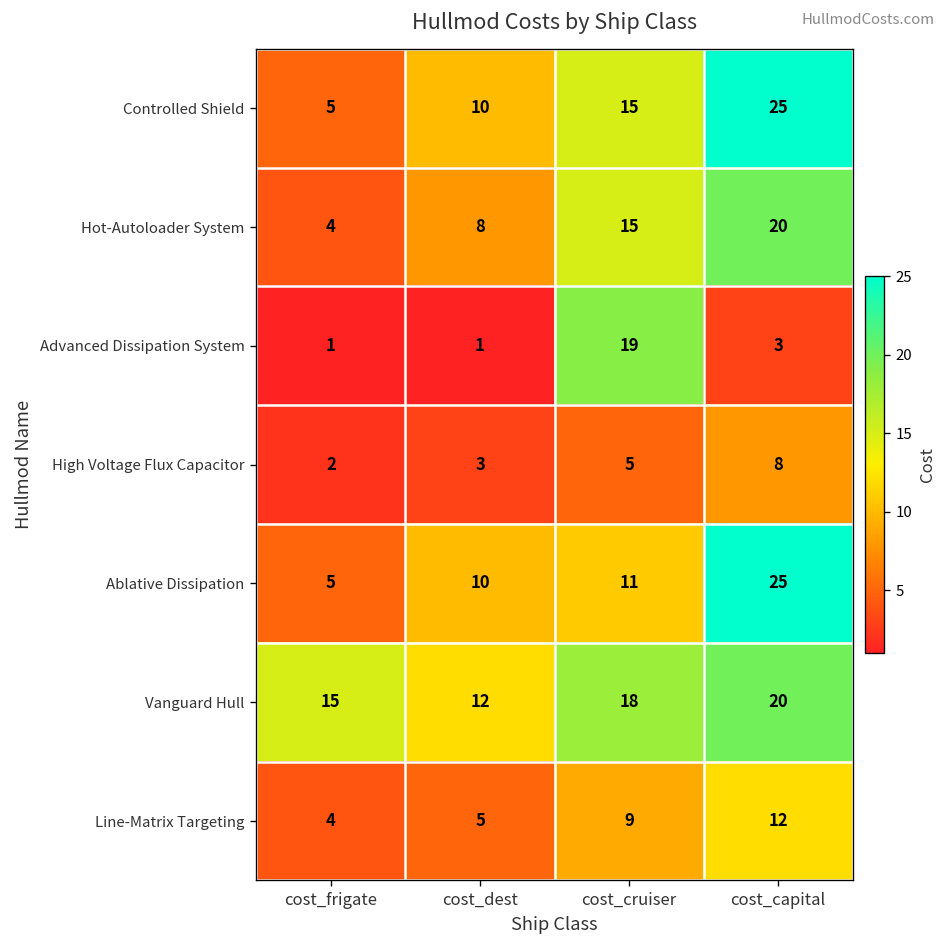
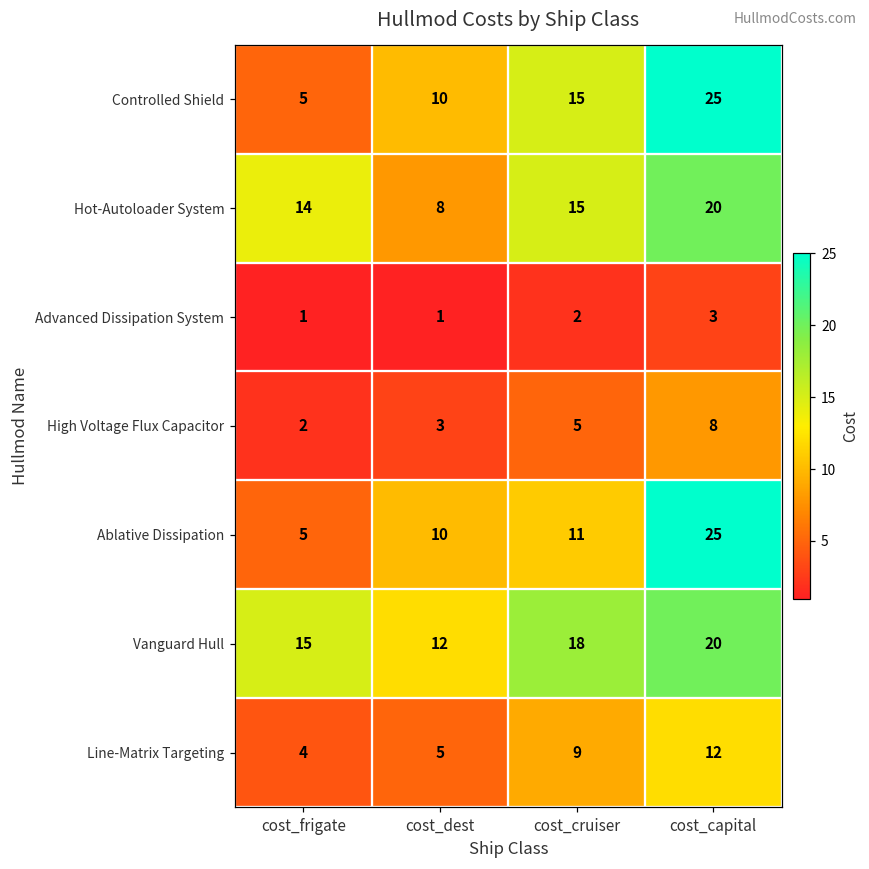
  {
    "Controlled Shield": {
      "cost_frigate": 5,
      "cost_dest": 10,
      "cost_cruiser": 15,
      "cost_capital": 25
    },
    "Hot-Autoloader System": {
-     "cost_frigate": 4,
+     "cost_frigate": 14,
      "cost_dest": 8,
      "cost_cruiser": 15,
      "cost_capital": 20
    },
    "Advanced Dissipation System": {
      "cost_frigate": 1,
      "cost_dest": 1,
-     "cost_cruiser": 19,
+     "cost_cruiser": 2,
      "cost_capital": 3
    },
    "High Voltage Flux Capacitor": {
      "cost_frigate": 2,
      "cost_dest": 3,
      "cost_cruiser": 5,
      "cost_capital": 8
    },
    "Ablative Dissipation": {
      "cost_frigate": 5,
      "cost_dest": 10,
      "cost_cruiser": 11,
      "cost_capital": 25
    },
    "Vanguard Hull": {
      "cost_frigate": 15,
      "cost_dest": 12,
      "cost_cruiser": 18,
      "cost_capital": 20
    },
    "Line-Matrix Targeting": {
      "cost_frigate": 4,
      "cost_dest": 5,
      "cost_cruiser": 9,
      "cost_capital": 12
    }
  }
